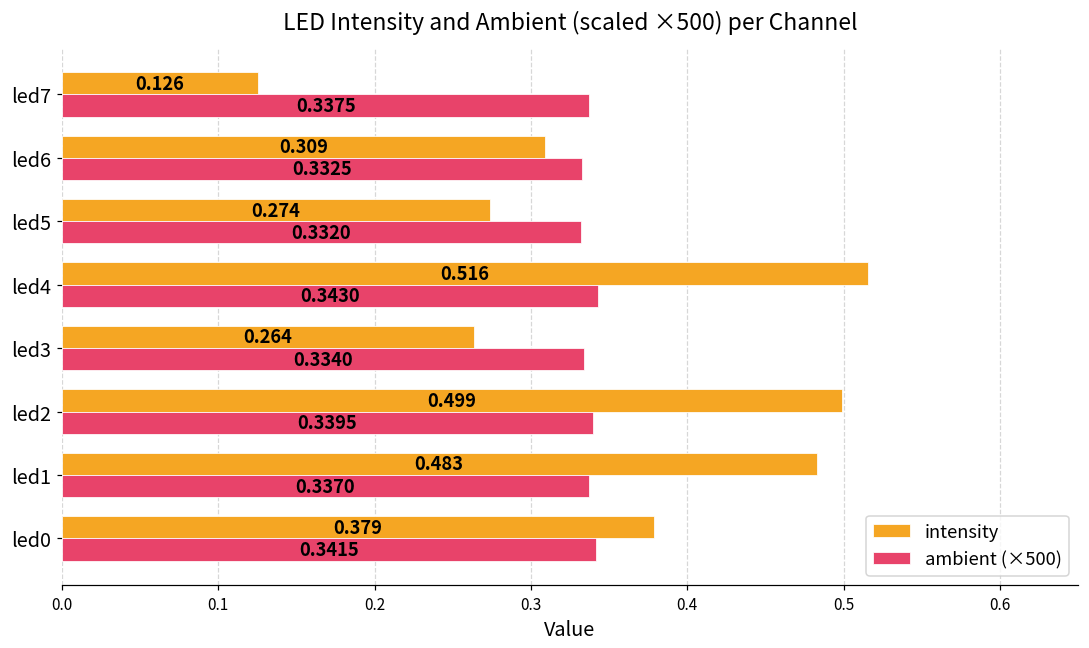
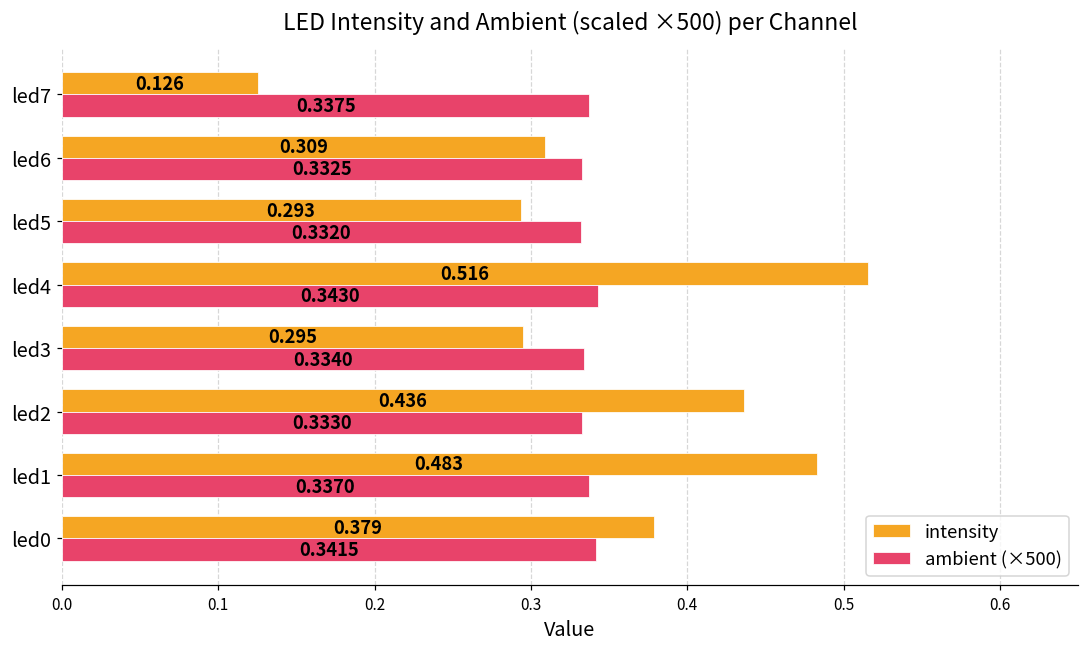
  {
    "intensity": {
      "led7": 0.126,
      "led6": 0.309,
-     "led5": 0.274,
+     "led5": 0.293,
      "led4": 0.516,
-     "led3": 0.264,
-     "led2": 0.499,
+     "led3": 0.295,
+     "led2": 0.436,
      "led1": 0.483,
      "led0": 0.379
    },
    "ambient (×500)": {
      "led7": 0.3375,
      "led6": 0.3325,
      "led5": 0.3320,
      "led4": 0.3430,
      "led3": 0.3340,
-     "led2": 0.3395,
+     "led2": 0.3330,
      "led1": 0.3370,
      "led0": 0.3415
    }
  }
